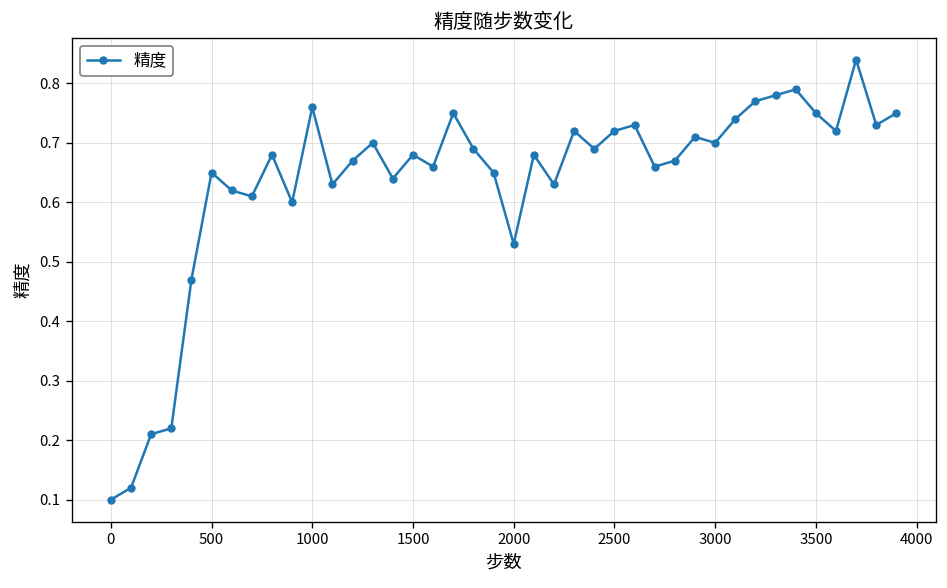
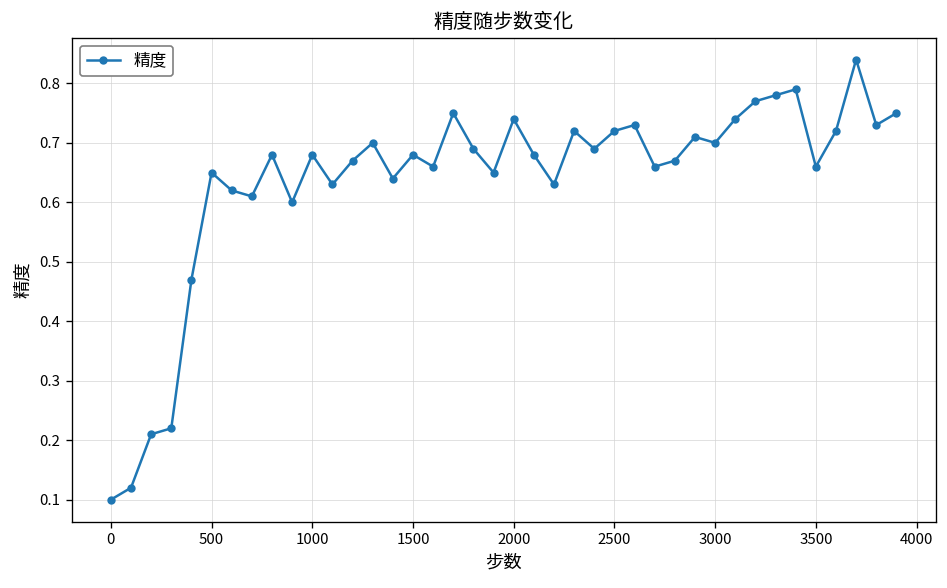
  {
    "0": 0.10,
    "500": 0.65,
-   "1000": 0.76,
+   "1000": 0.68,
    "1500": 0.68,
-   "2000": 0.53,
+   "2000": 0.74,
    "2500": 0.72,
    "3000": 0.70,
-   "3500": 0.75
+   "3500": 0.66
  }
